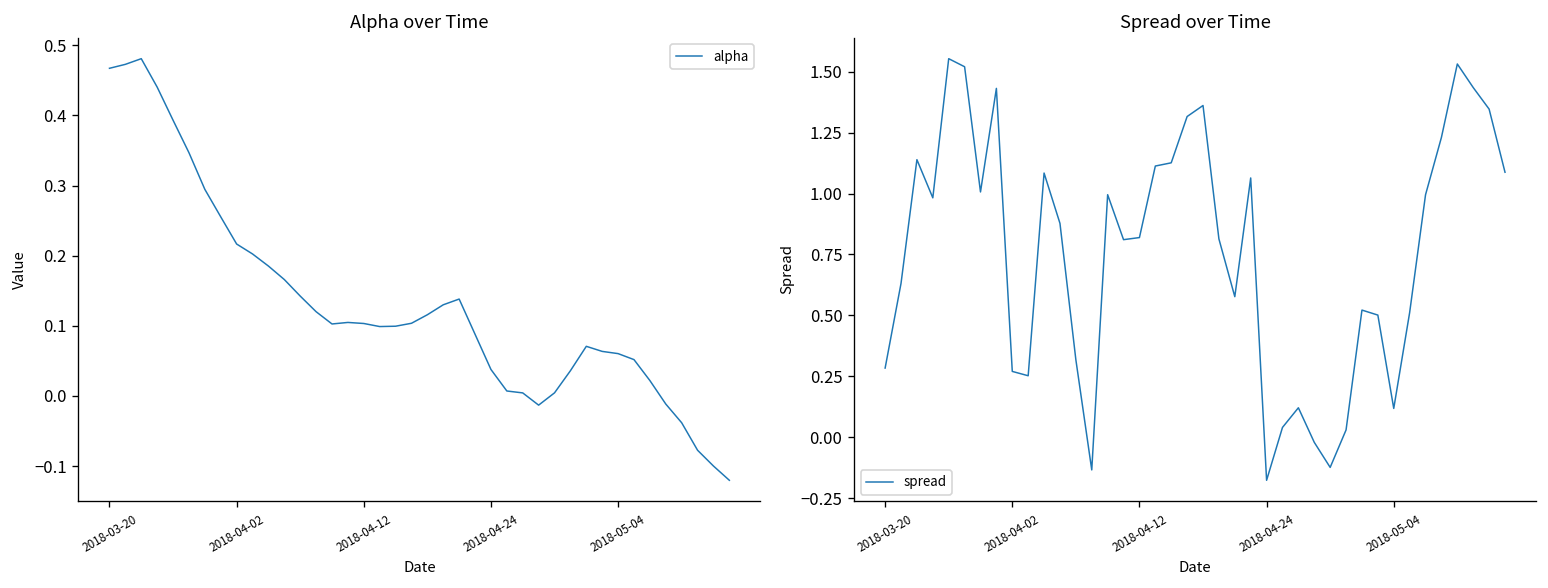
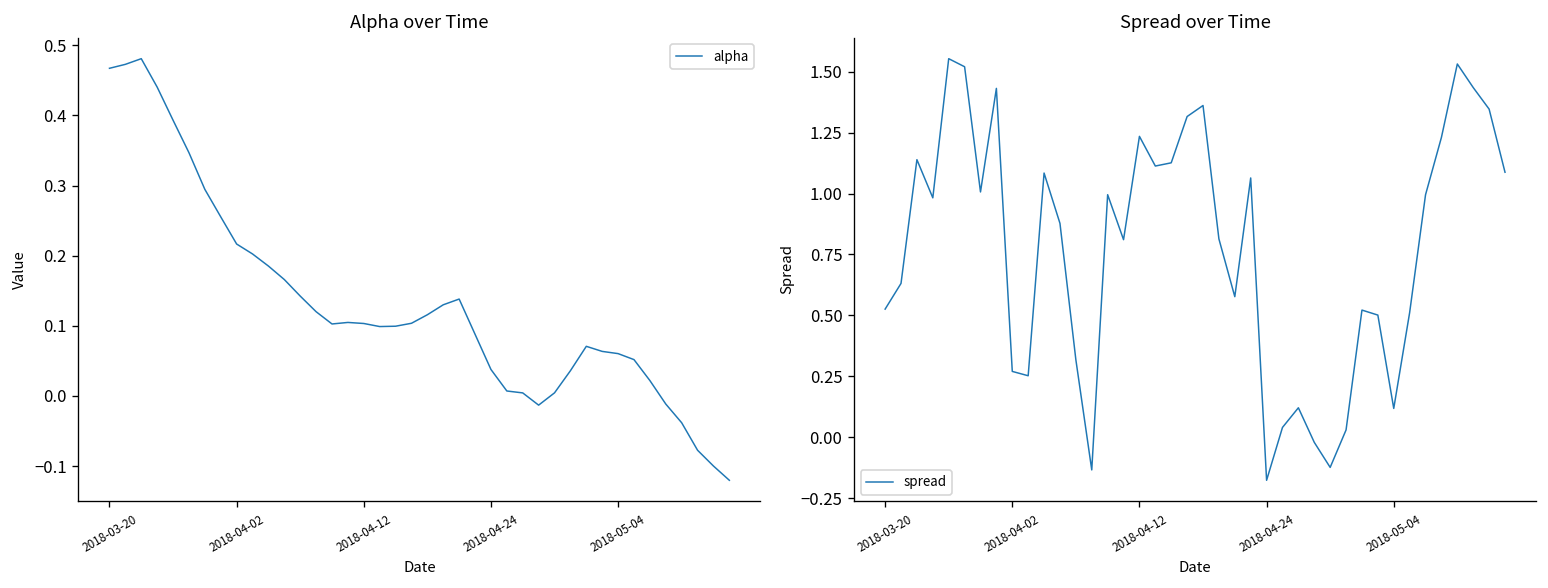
  {
    "Alpha over Time": {
      "2018-03-20": 0.47,
      "2018-04-02": 0.22,
      "2018-04-12": 0.10,
      "2018-04-24": 0.04,
      "2018-05-04": 0.06
    },
    "Spread over Time": {
-     "2018-03-20": 0.28,
+     "2018-03-20": 0.53,
      "2018-04-02": 0.27,
-     "2018-04-12": 0.82,
+     "2018-04-12": 1.23,
      "2018-04-24": -0.18,
      "2018-05-04": 0.12
    }
  }
